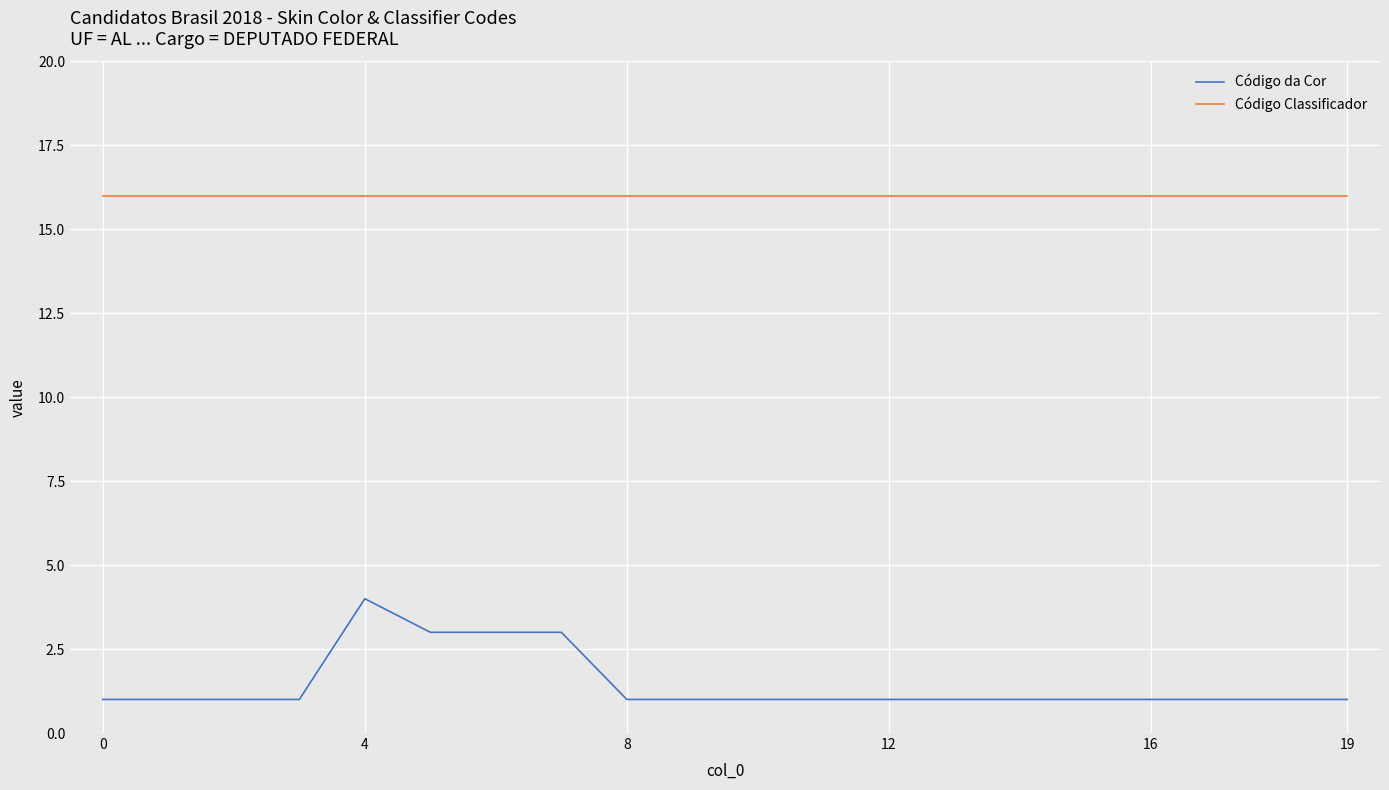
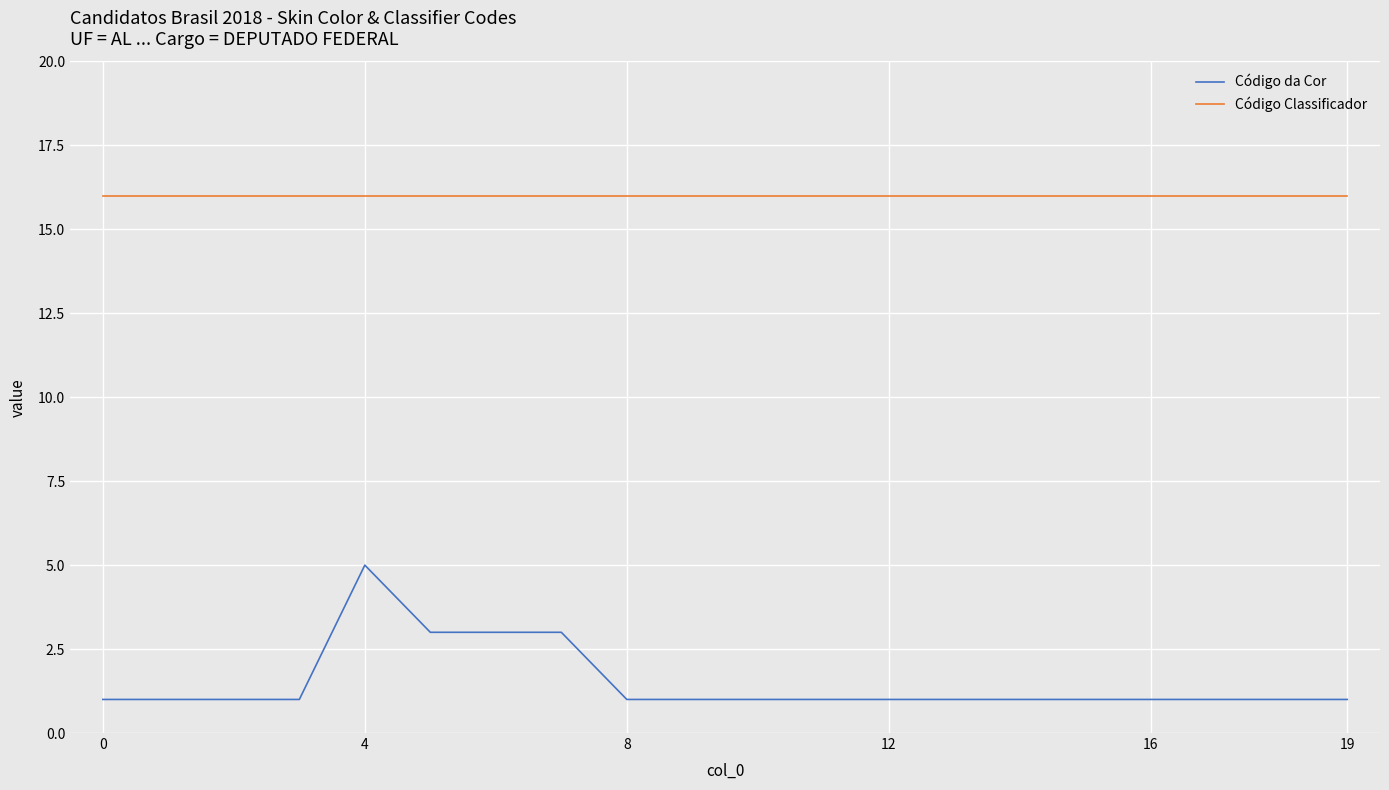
  {
    "Código da Cor": {
      "0": 1,
-     "4": 4,
+     "4": 5,
      "8": 1,
      "12": 1,
      "16": 1,
      "19": 1
    },
    "Código Classificador": {
      "0": 16,
      "4": 16,
      "8": 16,
      "12": 16,
      "16": 16,
      "19": 16
    }
  }
